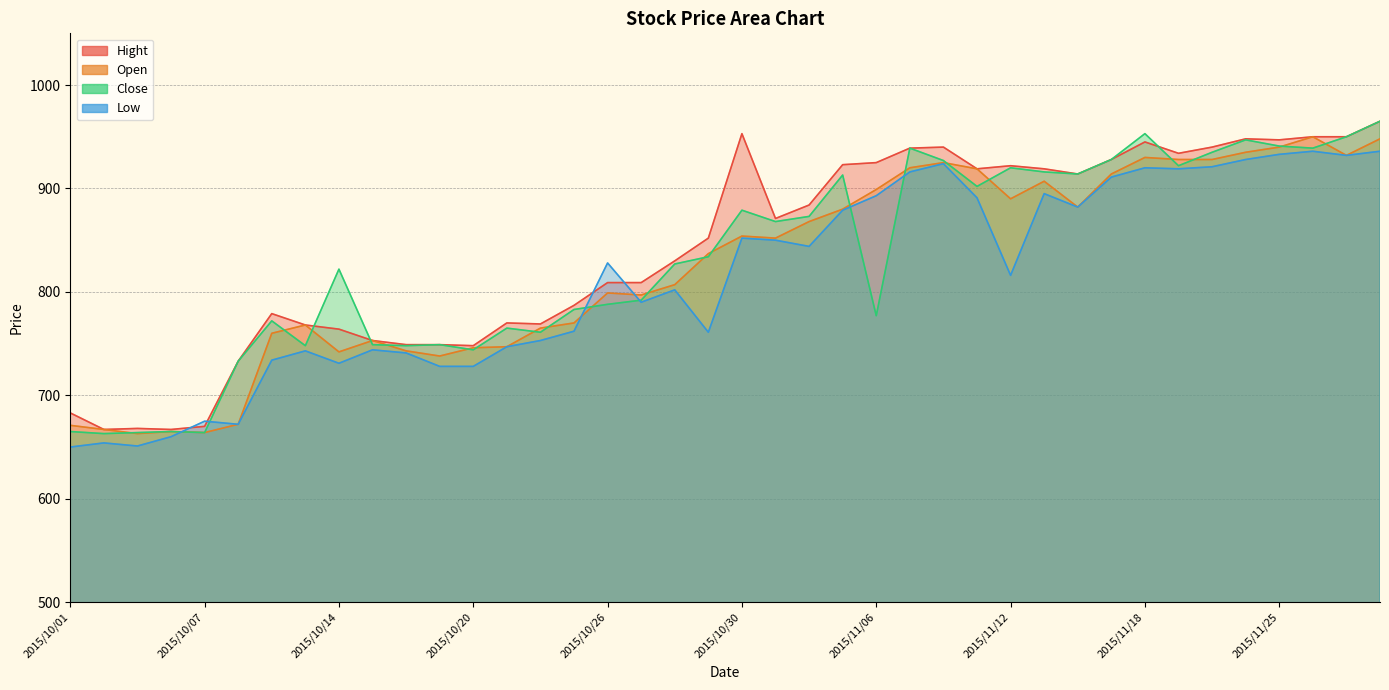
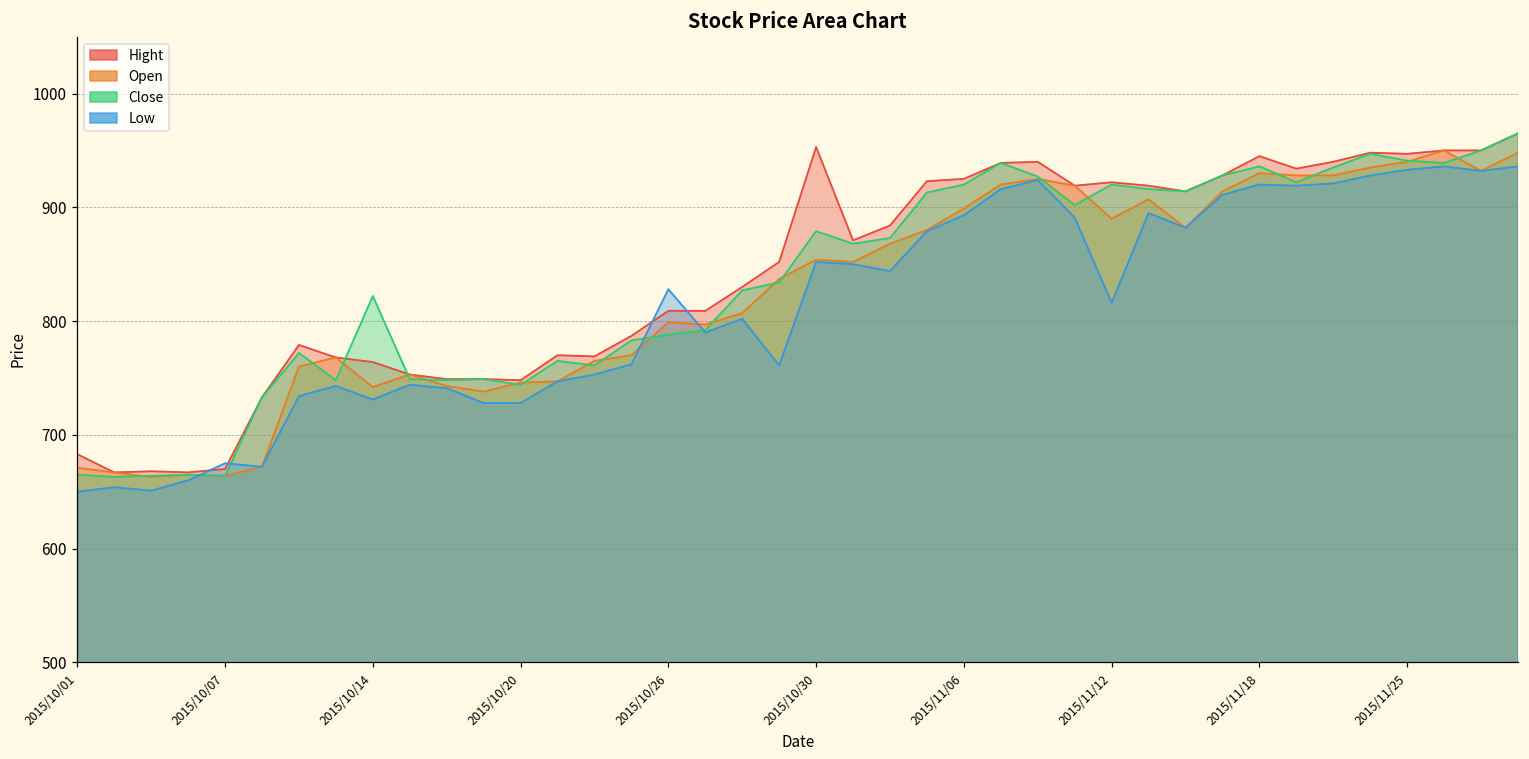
  {
    "Close": {
      "2015/10/01": 665,
      "2015/10/14": 822,
      "2015/10/26": 788,
      "2015/10/30": 879,
-     "2015/11/06": 777,
-     "2015/11/18": 953
+     "2015/11/06": 920,
+     "2015/11/18": 936
    },
    "Low": {
      "2015/10/01": 650,
      "2015/10/07": 675,
      "2015/10/14": 731,
      "2015/10/20": 728,
      "2015/10/26": 828,
      "2015/11/06": 893,
      "2015/11/12": 816,
      "2015/11/18": 920,
      "2015/11/25": 933
    }
  }
